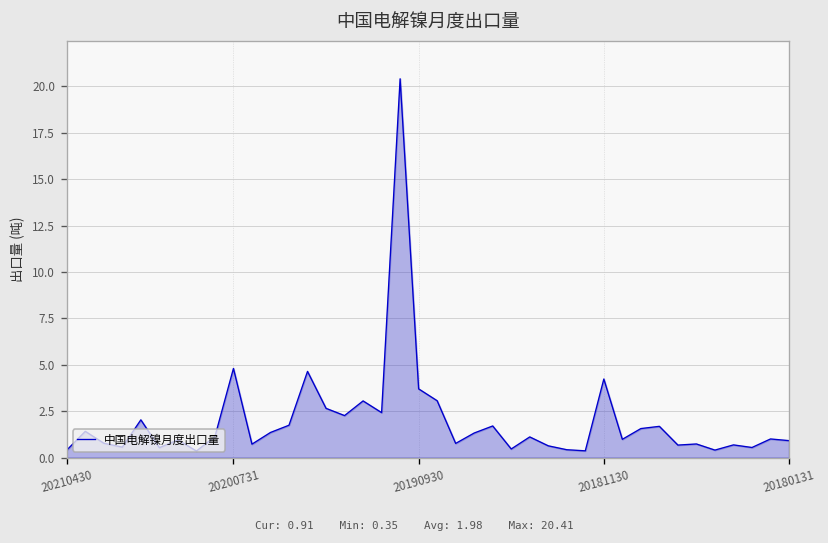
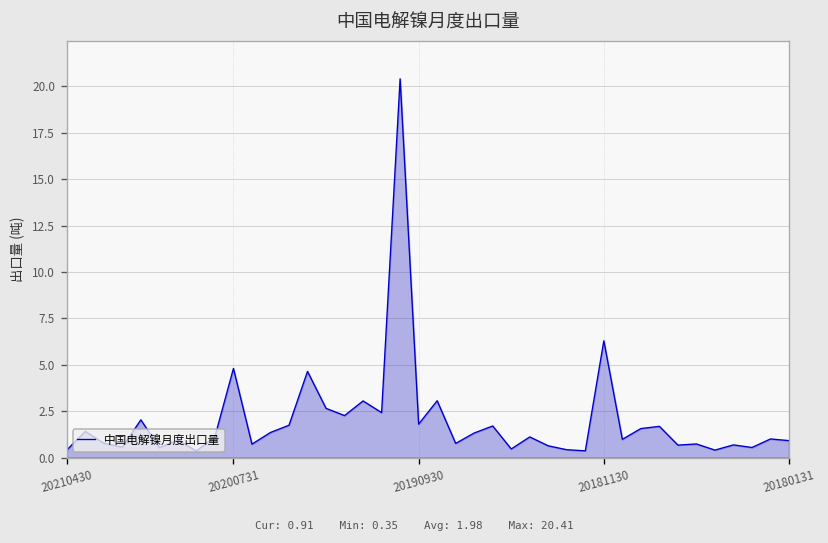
  {
    "20210430": 0.4,
    "20200731": 4.8,
-   "20190930": 3.7,
-   "20181130": 4.2,
+   "20190930": 1.8,
+   "20181130": 6.3,
    "20180131": 0.9
  }
